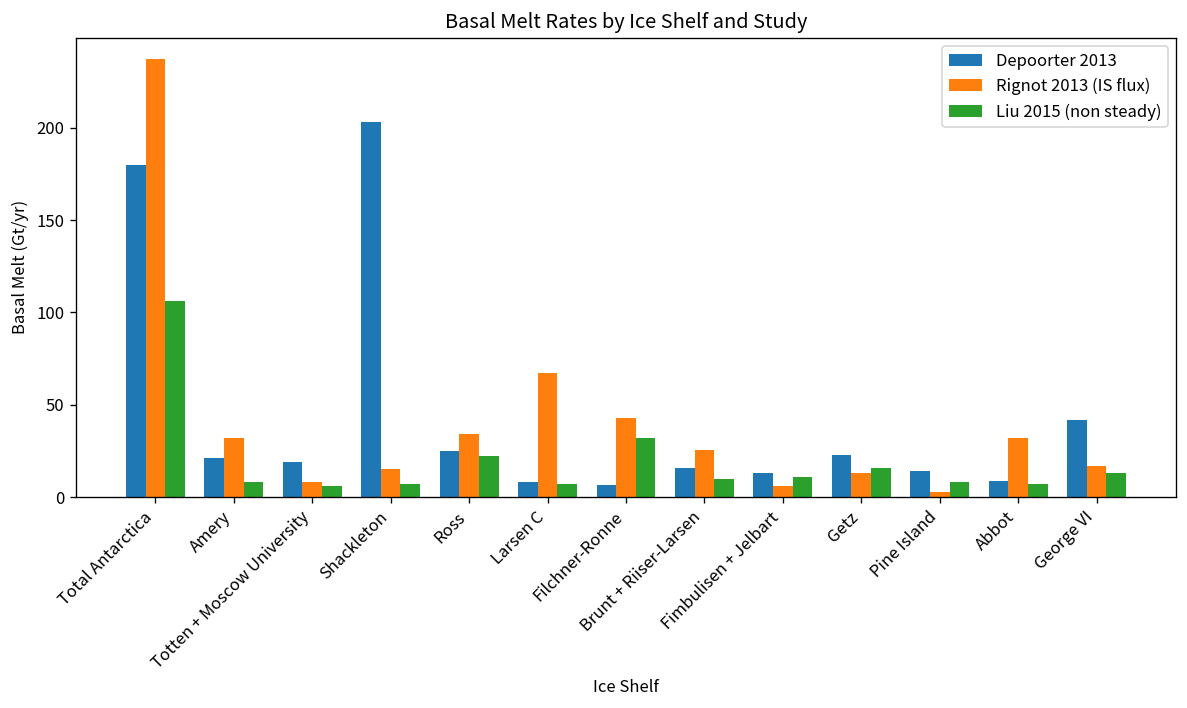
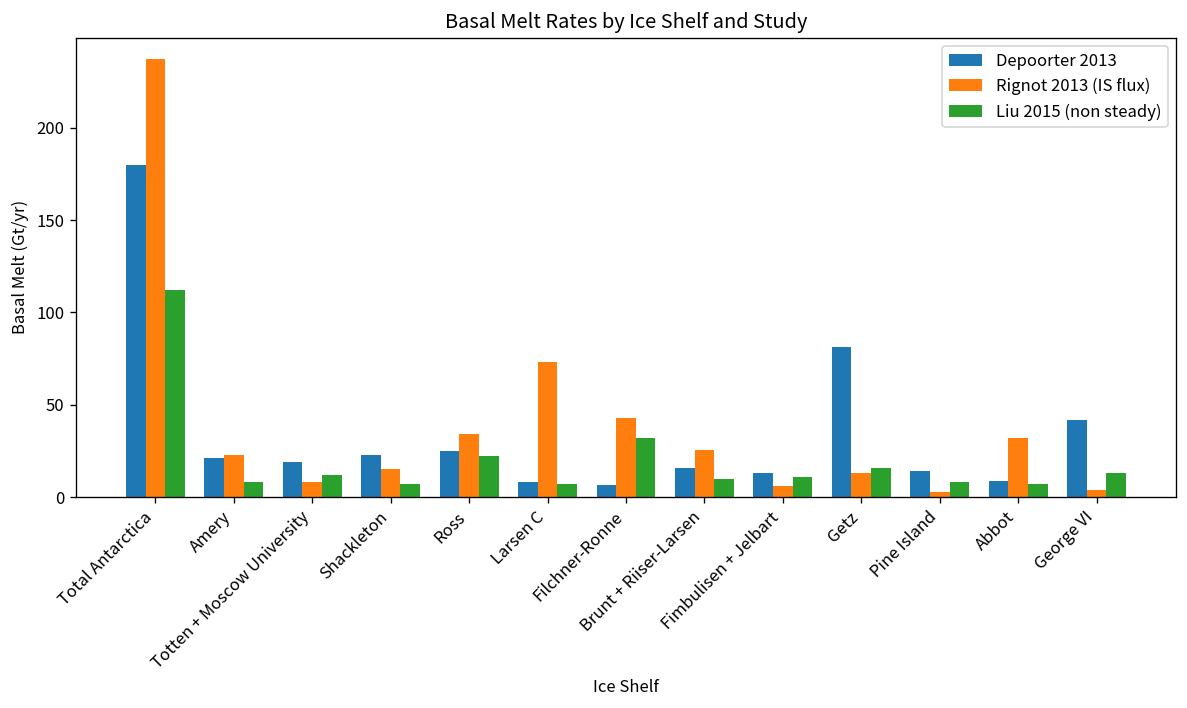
  {
    "Depoorter 2013": {
      "Total Antarctica": 180,
      "Amery": 21,
      "Totten + Moscow University": 19,
-     "Shackleton": 203,
+     "Shackleton": 23,
      "Ross": 25,
      "Larsen C": 8,
      "Filchner-Ronne": 6,
      "Brunt + Riiser-Larsen": 16,
      "Fimbulisen + Jelbart": 13,
-     "Getz": 23,
+     "Getz": 81,
      "Pine Island": 14,
      "Abbot": 9,
      "George VI": 42
    },
    "Rignot 2013 (IS flux)": {
      "Total Antarctica": 237,
-     "Amery": 32,
+     "Amery": 23,
      "Totten + Moscow University": 8,
      "Shackleton": 15,
      "Ross": 34,
-     "Larsen C": 67,
+     "Larsen C": 73,
      "Filchner-Ronne": 43,
      "Brunt + Riiser-Larsen": 26,
      "Fimbulisen + Jelbart": 6,
      "Getz": 13,
      "Pine Island": 3,
      "Abbot": 32,
-     "George VI": 17
+     "George VI": 4
    },
    "Liu 2015 (non steady)": {
-     "Total Antarctica": 106,
+     "Total Antarctica": 112,
      "Amery": 8,
-     "Totten + Moscow University": 6,
+     "Totten + Moscow University": 12,
      "Shackleton": 7,
      "Ross": 22,
      "Larsen C": 7,
      "Filchner-Ronne": 32,
      "Brunt + Riiser-Larsen": 10,
      "Fimbulisen + Jelbart": 11,
      "Getz": 16,
      "Pine Island": 8,
      "Abbot": 7,
      "George VI": 13
    }
  }
